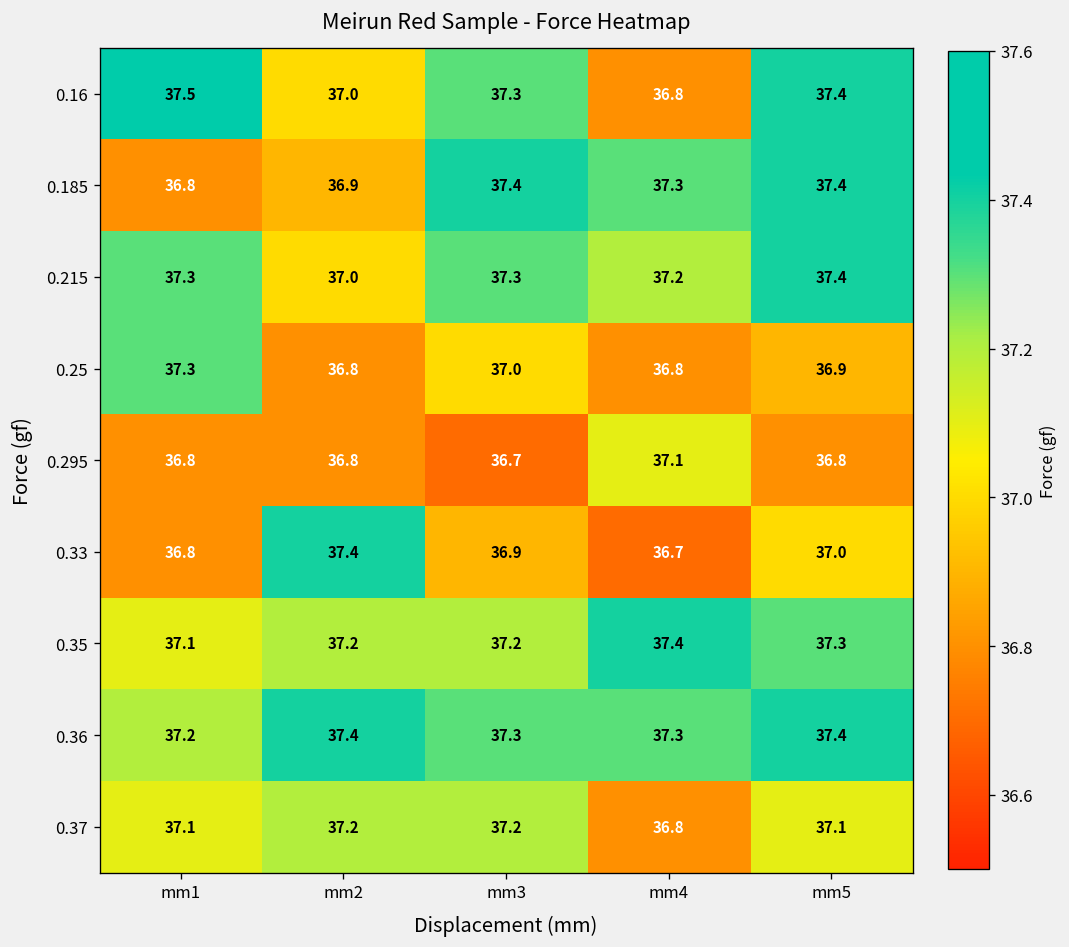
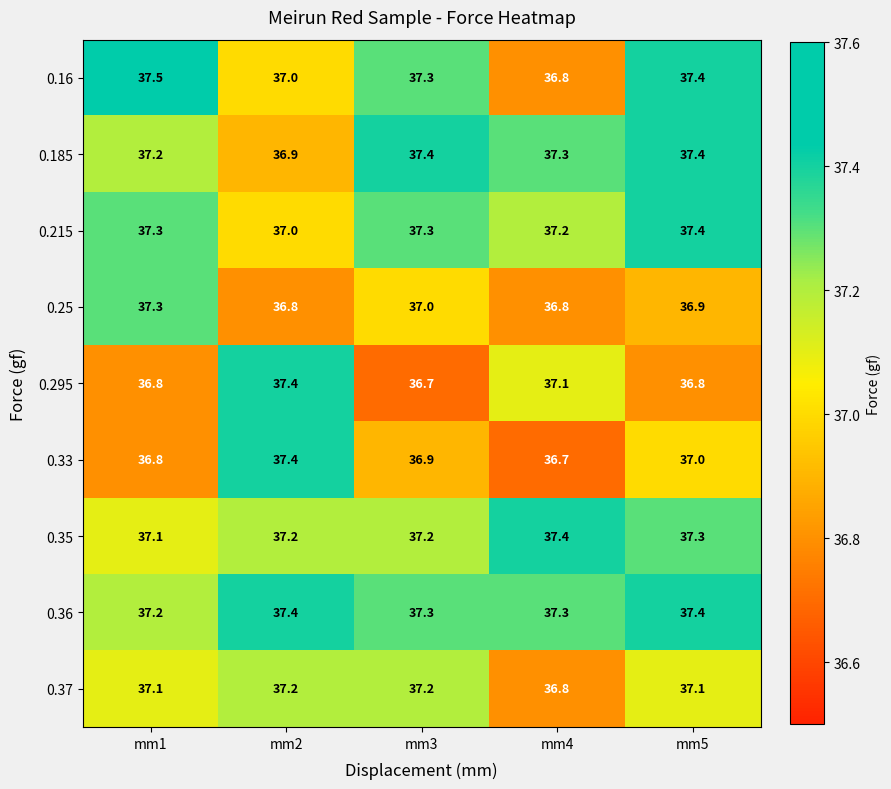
  {
    "0.16": {
      "mm1": 37.5,
      "mm2": 37.0,
      "mm3": 37.3,
      "mm4": 36.8,
      "mm5": 37.4
    },
    "0.185": {
-     "mm1": 36.8,
+     "mm1": 37.2,
      "mm2": 36.9,
      "mm3": 37.4,
      "mm4": 37.3,
      "mm5": 37.4
    },
    "0.215": {
      "mm1": 37.3,
      "mm2": 37.0,
      "mm3": 37.3,
      "mm4": 37.2,
      "mm5": 37.4
    },
    "0.25": {
      "mm1": 37.3,
      "mm2": 36.8,
      "mm3": 37.0,
      "mm4": 36.8,
      "mm5": 36.9
    },
    "0.295": {
      "mm1": 36.8,
-     "mm2": 36.8,
+     "mm2": 37.4,
      "mm3": 36.7,
      "mm4": 37.1,
      "mm5": 36.8
    },
    "0.33": {
      "mm1": 36.8,
      "mm2": 37.4,
      "mm3": 36.9,
      "mm4": 36.7,
      "mm5": 37.0
    },
    "0.35": {
      "mm1": 37.1,
      "mm2": 37.2,
      "mm3": 37.2,
      "mm4": 37.4,
      "mm5": 37.3
    },
    "0.36": {
      "mm1": 37.2,
      "mm2": 37.4,
      "mm3": 37.3,
      "mm4": 37.3,
      "mm5": 37.4
    },
    "0.37": {
      "mm1": 37.1,
      "mm2": 37.2,
      "mm3": 37.2,
      "mm4": 36.8,
      "mm5": 37.1
    }
  }
